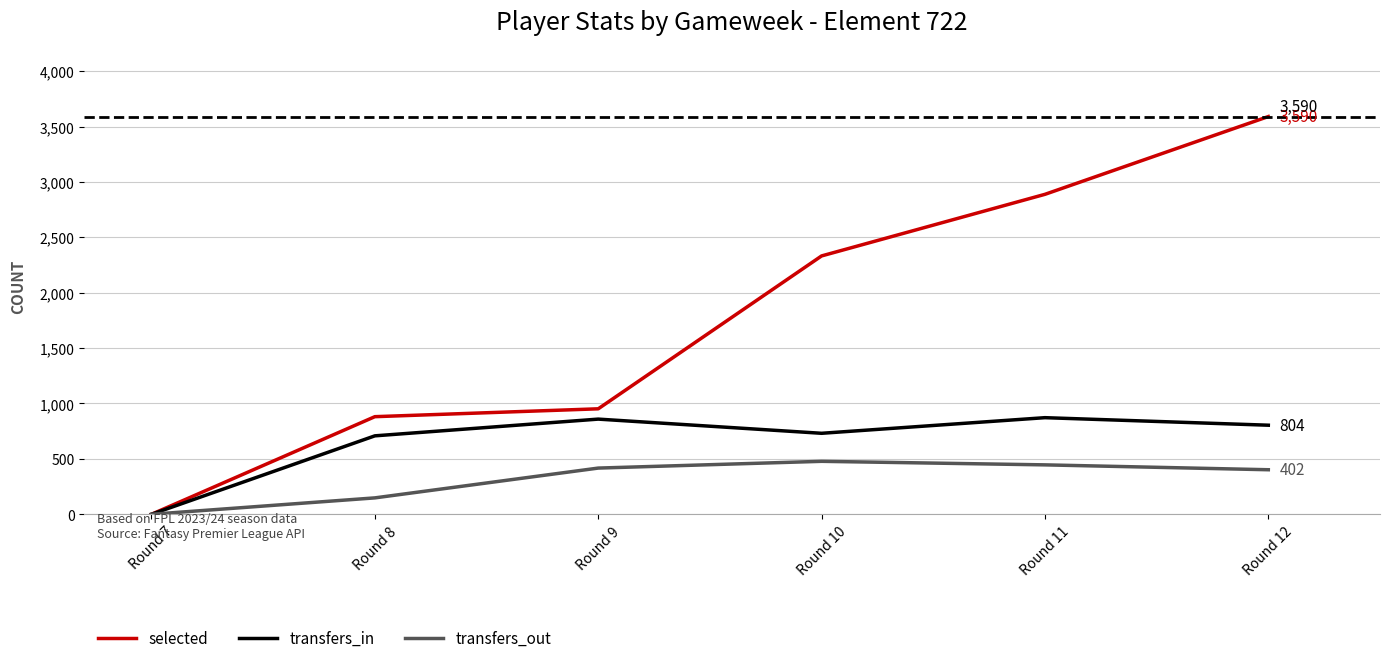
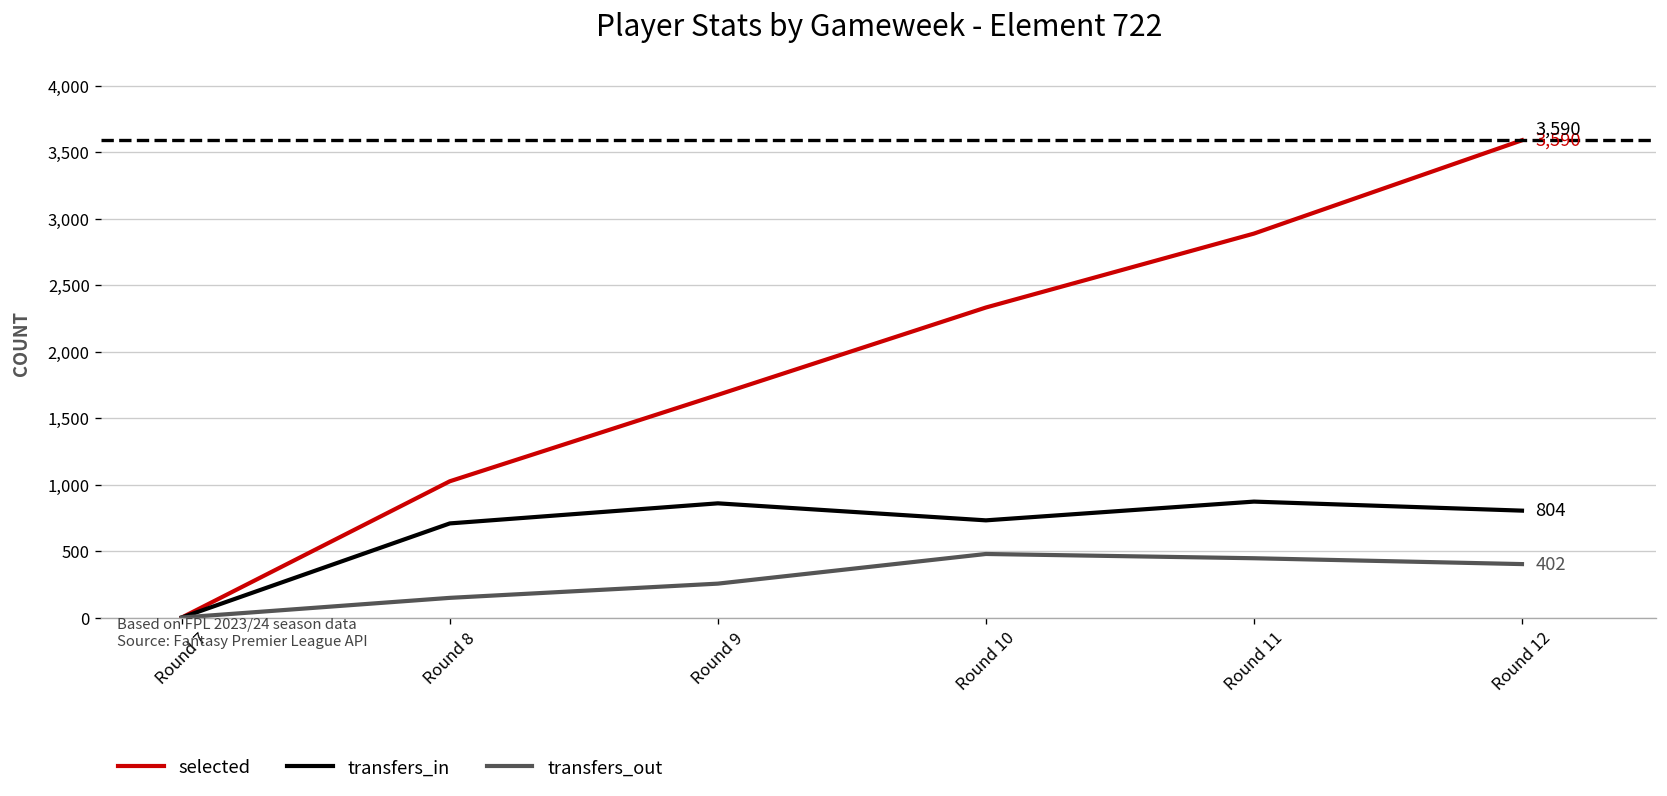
  {
    "selected": {
-     "Round 8": "880",
-     "Round 9": "950",
+     "Round 8": "1,030",
+     "Round 9": "1,680",
      "Round 10": "2,330",
      "Round 11": "2,890"
    },
    "transfers_in": {
      "Round 12": "804"
    },
    "transfers_out": {
      "Round 8": "150",
-     "Round 9": "420",
+     "Round 9": "260",
      "Round 10": "480",
      "Round 11": "450"
    }
  }
